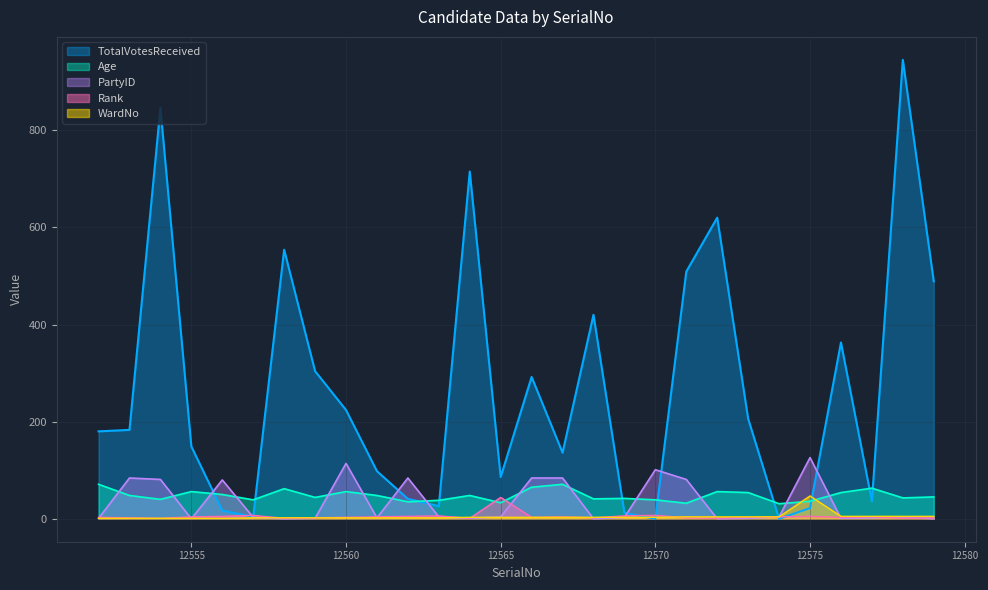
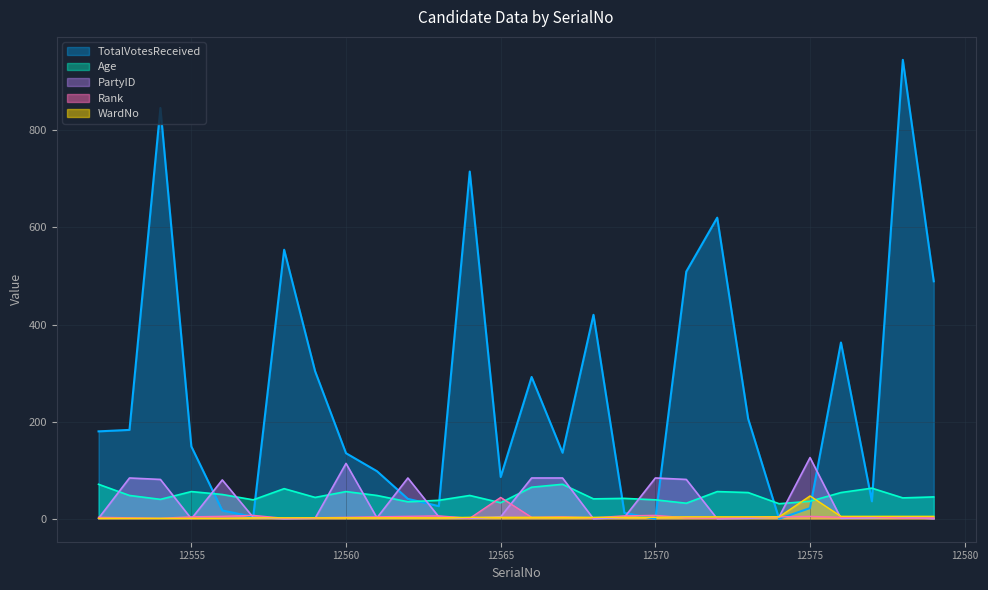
  {
    "TotalVotesReceived": {
      "12555": 150,
-     "12560": 220,
+     "12560": 140,
      "12565": 90,
      "12575": 20
    },
    "Age": {
      "12555": 60,
      "12560": 60,
      "12565": 30,
      "12570": 40,
      "12575": 40
    },
    "PartyID": {
      "12560": 110,
-     "12570": 100,
+     "12570": 80,
      "12575": 130
    },
    "Rank": {
      "12565": 40,
      "12575": 10
    },
    "WardNo": {
      "12575": 50
    }
  }
